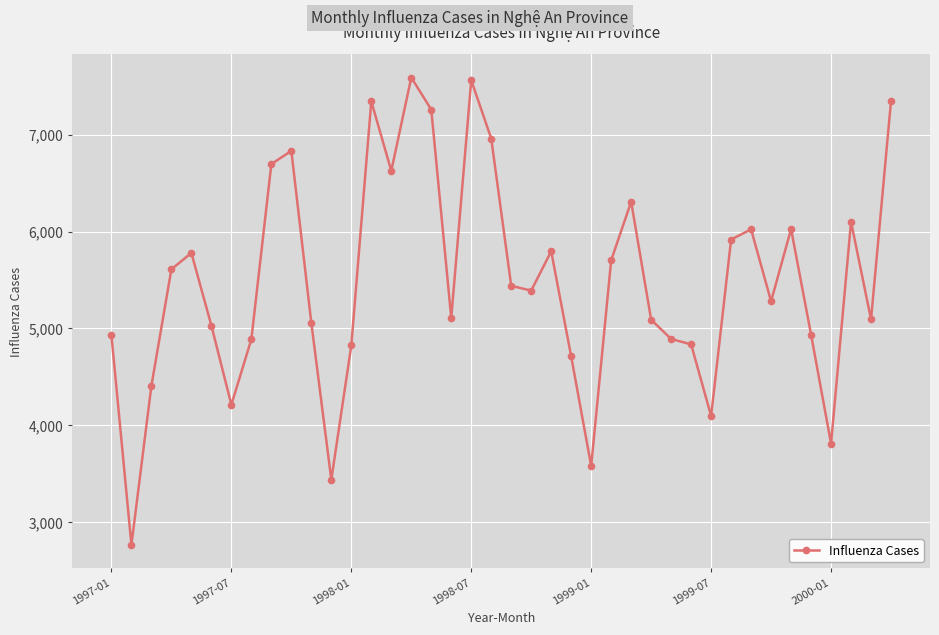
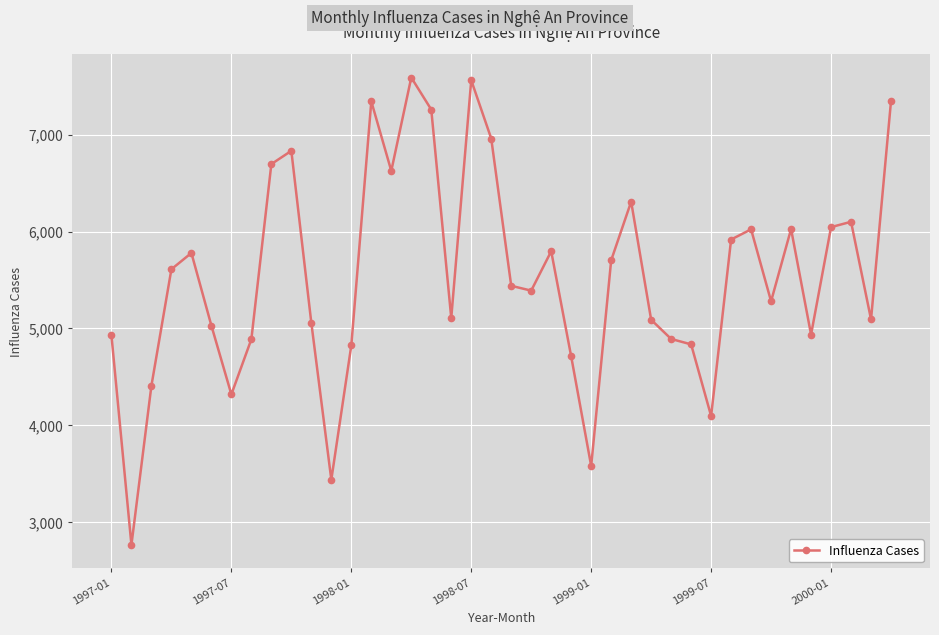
  {
    "1997-01": "4,900",
-   "1997-07": "4,200",
+   "1997-07": "4,300",
    "1998-01": "4,800",
    "1998-07": "7,600",
    "1999-01": "3,600",
    "1999-07": "4,100",
-   "2000-01": "3,800"
+   "2000-01": "6,000"
  }
